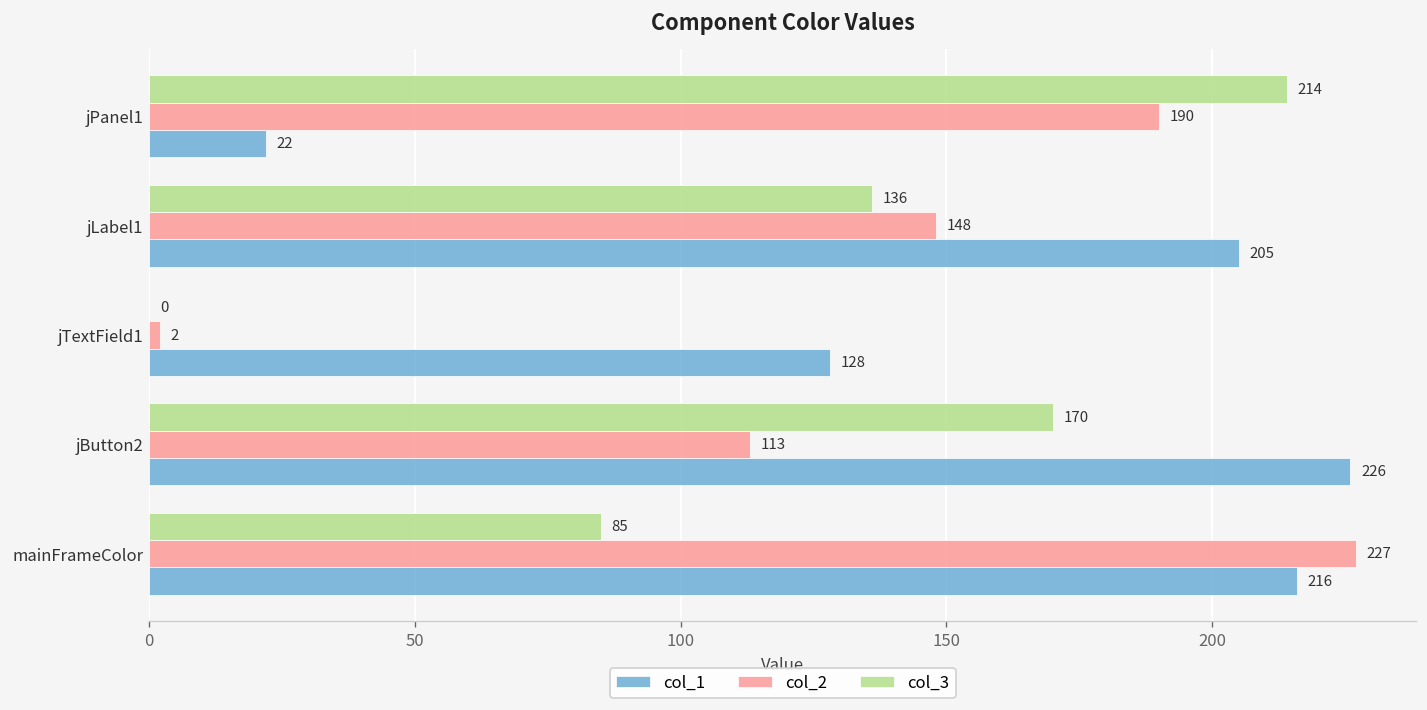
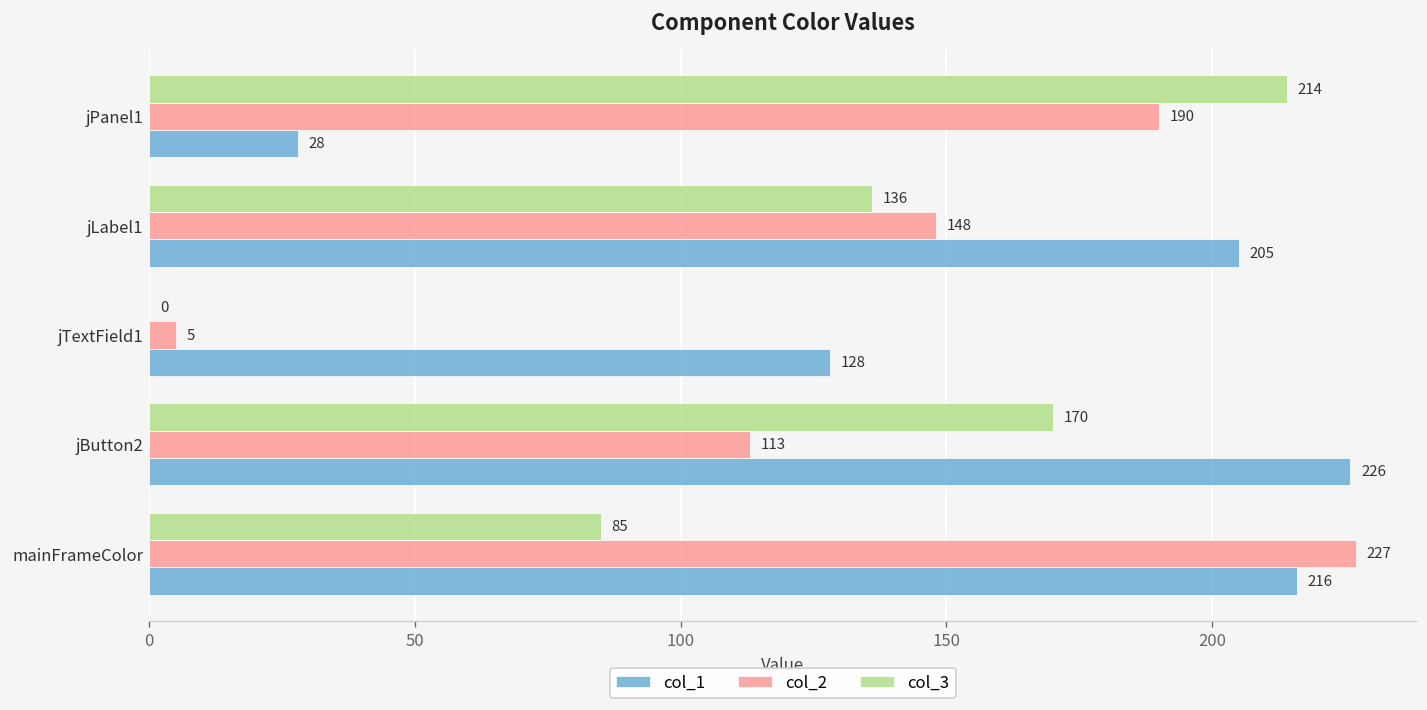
  {
    "col_1": {
-     "jPanel1": 22,
+     "jPanel1": 28,
      "jLabel1": 205,
      "jTextField1": 128,
      "jButton2": 226,
      "mainFrameColor": 216
    },
    "col_2": {
      "jPanel1": 190,
      "jLabel1": 148,
-     "jTextField1": 2,
+     "jTextField1": 5,
      "jButton2": 113,
      "mainFrameColor": 227
    },
    "col_3": {
      "jPanel1": 214,
      "jLabel1": 136,
      "jTextField1": 0,
      "jButton2": 170,
      "mainFrameColor": 85
    }
  }
